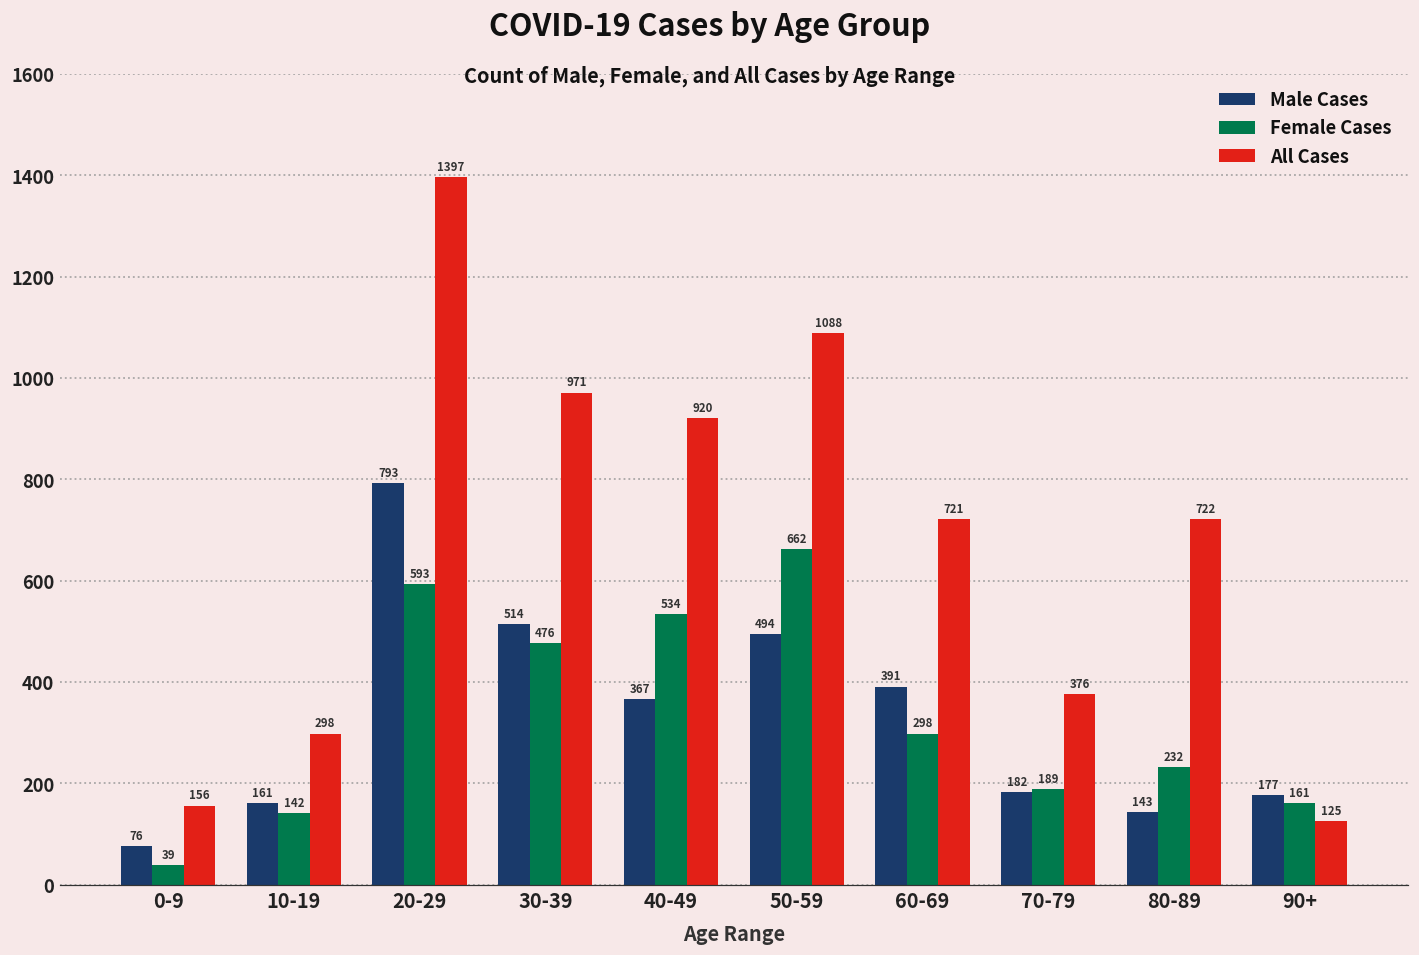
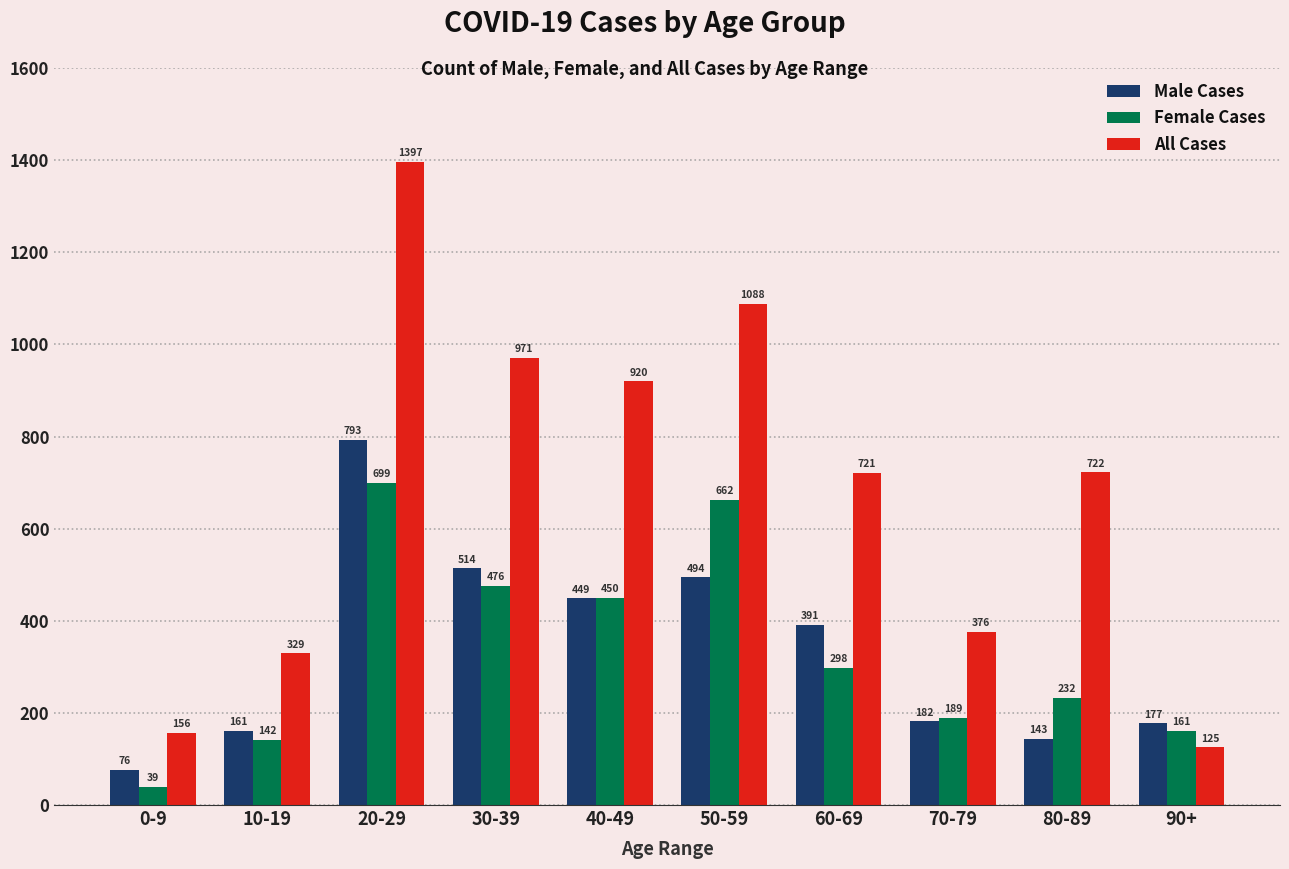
  {
    "Male Cases": {
      "0-9": 76,
      "10-19": 161,
      "20-29": 793,
      "30-39": 514,
-     "40-49": 367,
+     "40-49": 449,
      "50-59": 494,
      "60-69": 391,
      "70-79": 182,
      "80-89": 143,
      "90+": 177
    },
    "Female Cases": {
      "0-9": 39,
      "10-19": 142,
-     "20-29": 593,
+     "20-29": 699,
      "30-39": 476,
-     "40-49": 534,
+     "40-49": 450,
      "50-59": 662,
      "60-69": 298,
      "70-79": 189,
      "80-89": 232,
      "90+": 161
    },
    "All Cases": {
      "0-9": 156,
-     "10-19": 298,
+     "10-19": 329,
      "20-29": 1397,
      "30-39": 971,
      "40-49": 920,
      "50-59": 1088,
      "60-69": 721,
      "70-79": 376,
      "80-89": 722,
      "90+": 125
    }
  }
